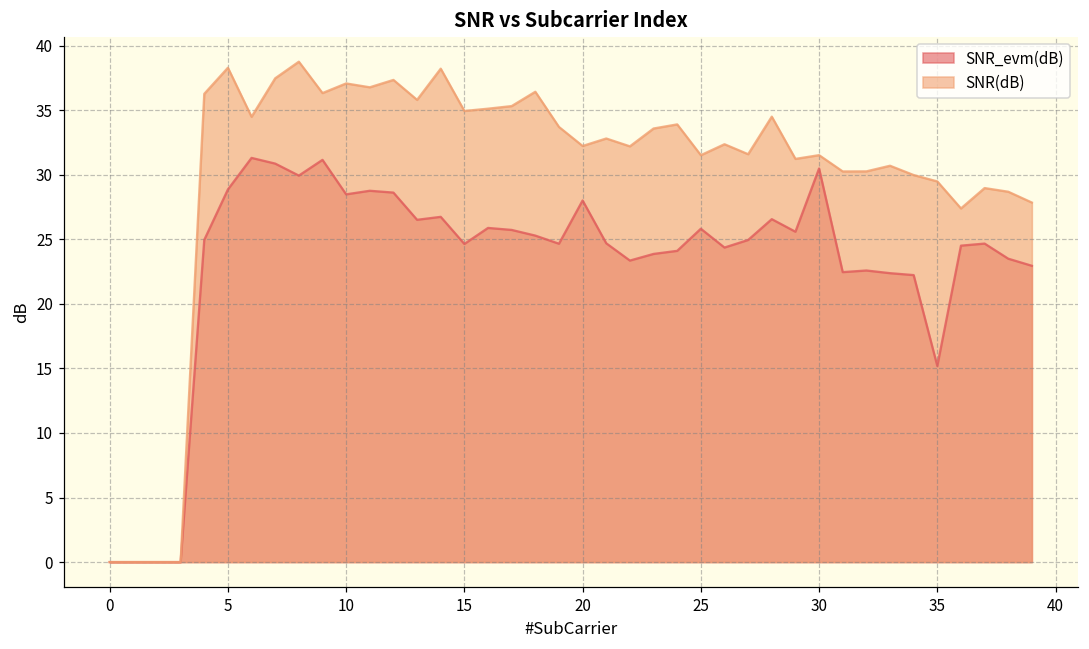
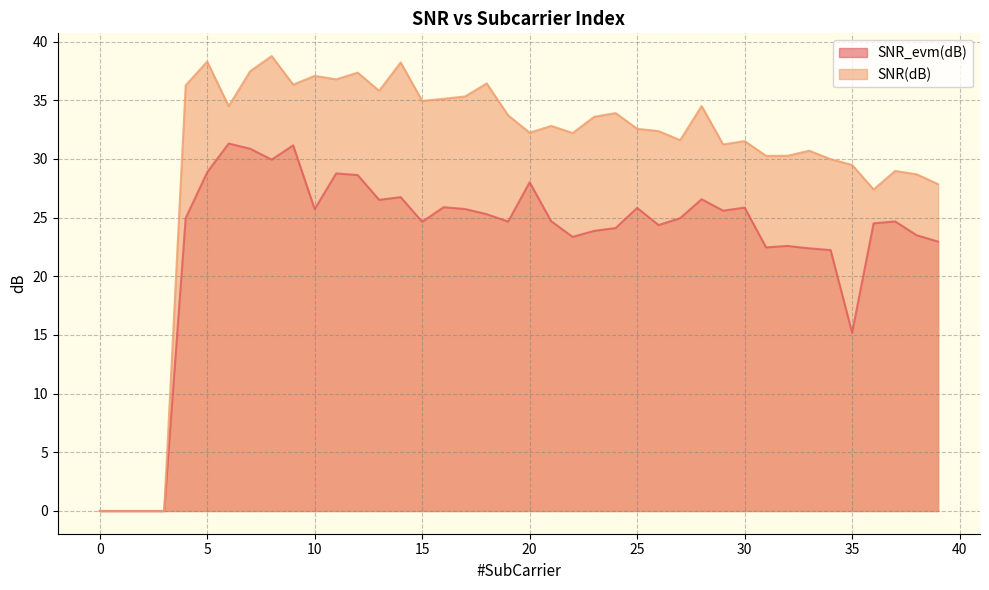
  {
    "SNR_evm(dB)": {
      "5": 28.9,
-     "10": 28.5,
+     "10": 25.7,
      "15": 24.6,
      "20": 28.0,
      "25": 25.8,
-     "30": 30.5,
+     "30": 25.8,
      "35": 15.2
    },
    "SNR(dB)": {
      "5": 38.3,
      "10": 37.1,
      "15": 34.9,
      "20": 32.2,
-     "25": 31.5,
+     "25": 32.6,
      "30": 31.5,
      "35": 29.5
    }
  }
